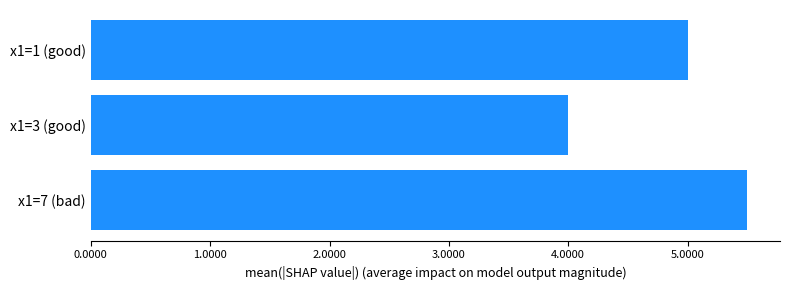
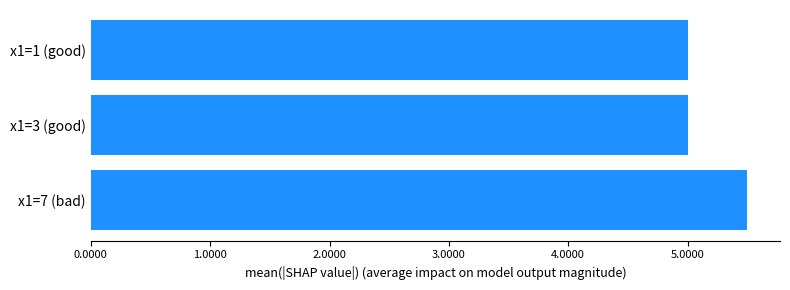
  {
    "x1=1 (good)": 5,
-   "x1=3 (good)": 4,
+   "x1=3 (good)": 5,
    "x1=7 (bad)": 5.50
  }
